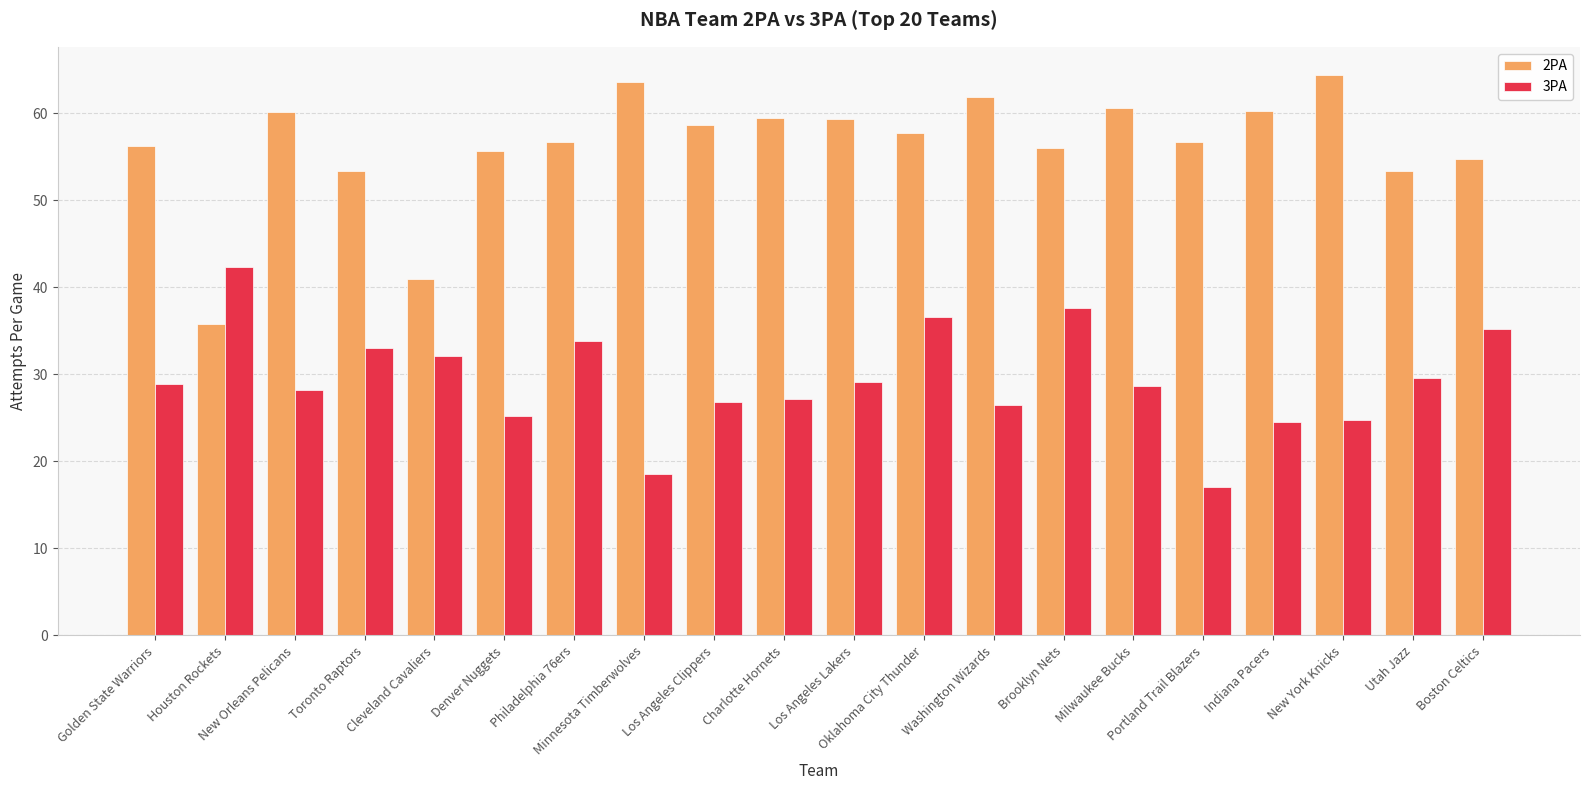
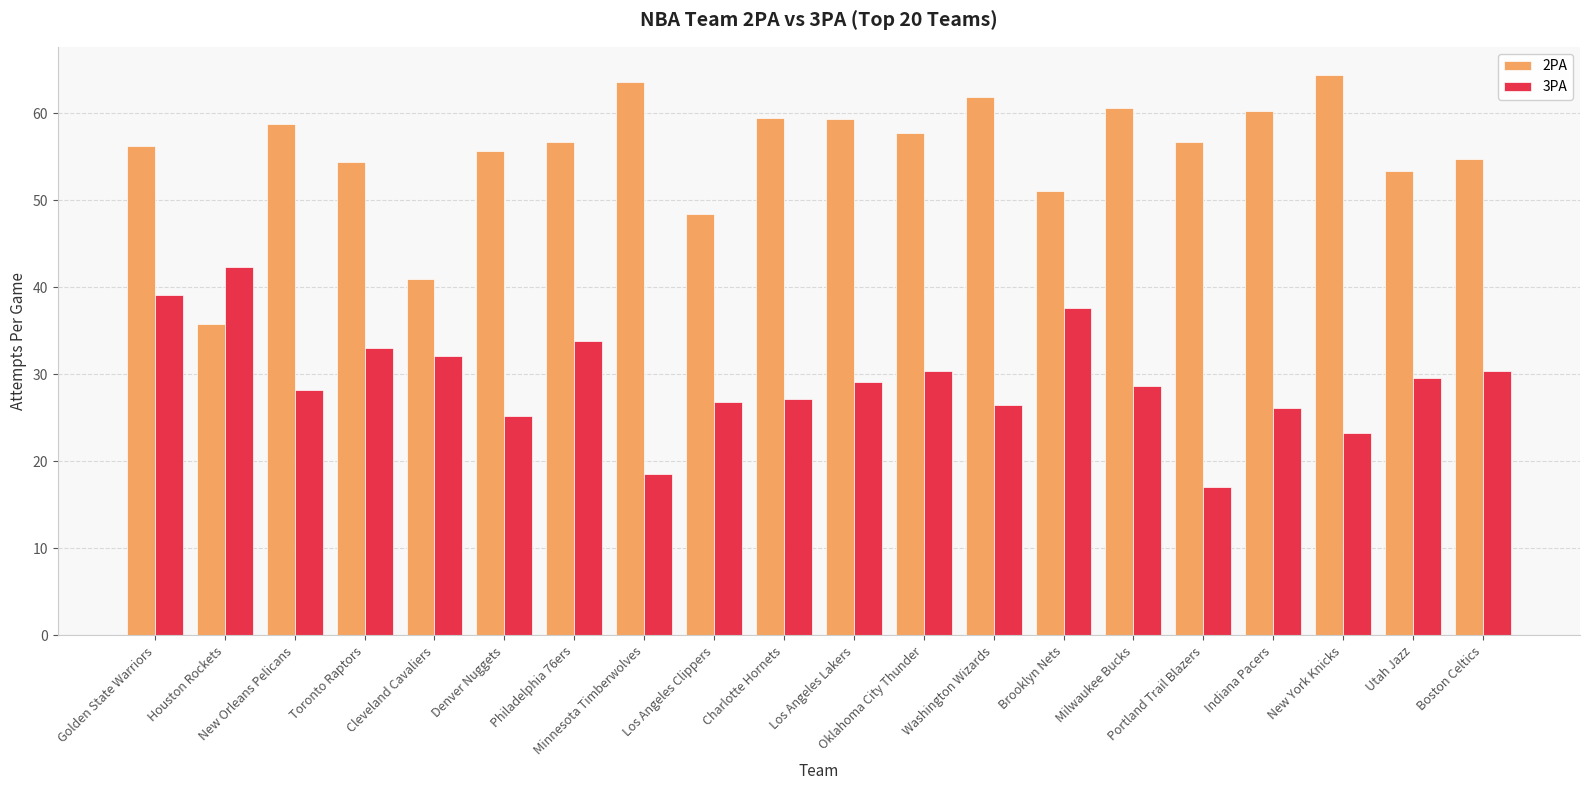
  {
    "2PA": {
      "Golden State Warriors": 56,
      "Houston Rockets": 36,
-     "New Orleans Pelicans": 60,
-     "Toronto Raptors": 53,
+     "New Orleans Pelicans": 59,
+     "Toronto Raptors": 54,
      "Cleveland Cavaliers": 41,
      "Denver Nuggets": 56,
      "Philadelphia 76ers": 57,
      "Minnesota Timberwolves": 64,
-     "Los Angeles Clippers": 59,
+     "Los Angeles Clippers": 48,
      "Charlotte Hornets": 59,
      "Los Angeles Lakers": 59,
      "Oklahoma City Thunder": 58,
      "Washington Wizards": 62,
-     "Brooklyn Nets": 56,
+     "Brooklyn Nets": 51,
      "Milwaukee Bucks": 61,
      "Portland Trail Blazers": 57,
      "Indiana Pacers": 60,
      "New York Knicks": 64,
      "Utah Jazz": 53,
      "Boston Celtics": 55
    },
    "3PA": {
-     "Golden State Warriors": 29,
+     "Golden State Warriors": 39,
      "Houston Rockets": 42,
      "New Orleans Pelicans": 28,
      "Toronto Raptors": 33,
      "Cleveland Cavaliers": 32,
      "Denver Nuggets": 25,
      "Philadelphia 76ers": 34,
      "Minnesota Timberwolves": 19,
      "Los Angeles Clippers": 27,
      "Charlotte Hornets": 27,
      "Los Angeles Lakers": 29,
-     "Oklahoma City Thunder": 37,
+     "Oklahoma City Thunder": 30,
      "Washington Wizards": 27,
      "Brooklyn Nets": 38,
      "Milwaukee Bucks": 29,
      "Portland Trail Blazers": 17,
-     "Indiana Pacers": 25,
-     "New York Knicks": 25,
+     "Indiana Pacers": 26,
+     "New York Knicks": 23,
      "Utah Jazz": 30,
-     "Boston Celtics": 35
+     "Boston Celtics": 30
    }
  }
